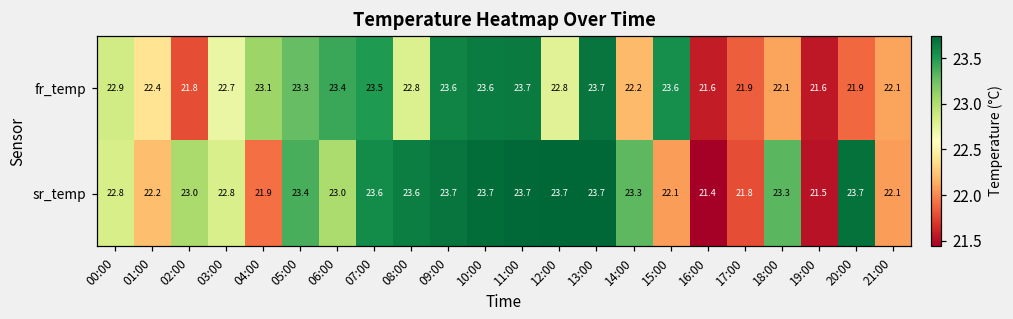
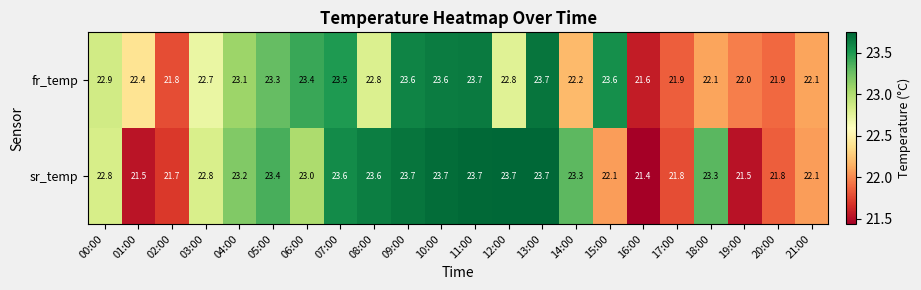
  {
    "fr_temp": {
      "00:00": 22.9,
      "01:00": 22.4,
      "02:00": 21.8,
      "03:00": 22.7,
      "04:00": 23.1,
      "05:00": 23.3,
      "06:00": 23.4,
      "07:00": 23.5,
      "08:00": 22.8,
      "09:00": 23.6,
      "10:00": 23.6,
      "11:00": 23.7,
      "12:00": 22.8,
      "13:00": 23.7,
      "14:00": 22.2,
      "15:00": 23.6,
      "16:00": 21.6,
      "17:00": 21.9,
      "18:00": 22.1,
-     "19:00": 21.6,
+     "19:00": 22.0,
      "20:00": 21.9,
      "21:00": 22.1
    },
    "sr_temp": {
      "00:00": 22.8,
-     "01:00": 22.2,
-     "02:00": 23.0,
+     "01:00": 21.5,
+     "02:00": 21.7,
      "03:00": 22.8,
-     "04:00": 21.9,
+     "04:00": 23.2,
      "05:00": 23.4,
      "06:00": 23.0,
      "07:00": 23.6,
      "08:00": 23.6,
      "09:00": 23.7,
      "10:00": 23.7,
      "11:00": 23.7,
      "12:00": 23.7,
      "13:00": 23.7,
      "14:00": 23.3,
      "15:00": 22.1,
      "16:00": 21.4,
      "17:00": 21.8,
      "18:00": 23.3,
      "19:00": 21.5,
-     "20:00": 23.7,
+     "20:00": 21.8,
      "21:00": 22.1
    }
  }
